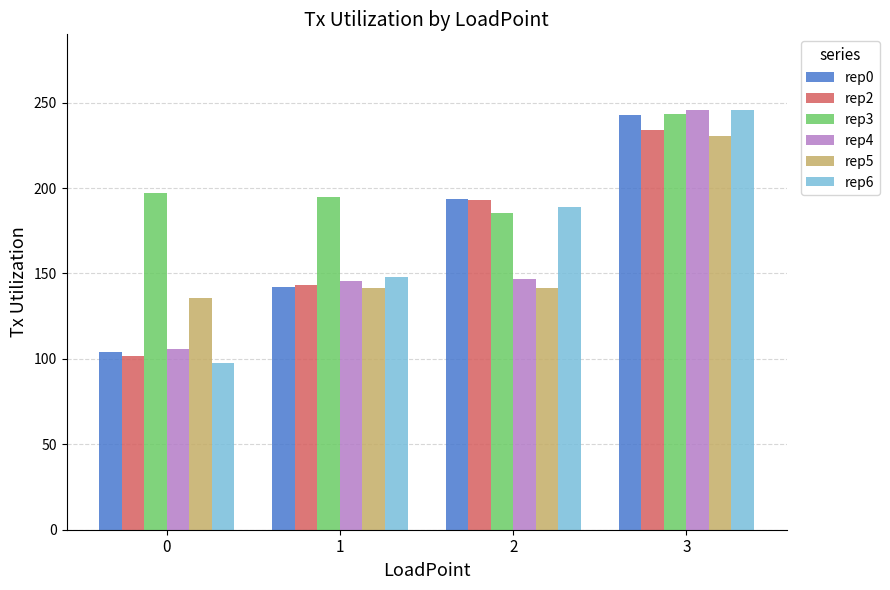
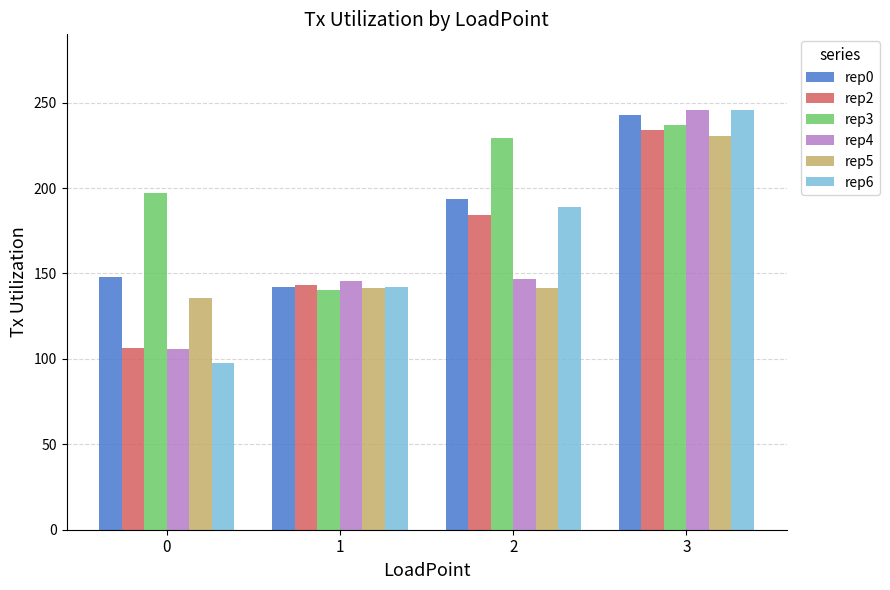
  {
    "rep0": {
-     "0": 104,
+     "0": 148,
      "1": 142,
      "2": 193,
      "3": 243
    },
    "rep2": {
-     "0": 102,
+     "0": 107,
      "1": 143,
-     "2": 193,
+     "2": 184,
      "3": 234
    },
    "rep3": {
      "0": 197,
-     "1": 195,
-     "2": 185,
-     "3": 243
+     "1": 140,
+     "2": 229,
+     "3": 237
    },
    "rep4": {
      "0": 106,
      "1": 145,
      "2": 147,
      "3": 246
    },
    "rep5": {
      "0": 136,
      "1": 142,
      "2": 142,
      "3": 231
    },
    "rep6": {
      "0": 98,
-     "1": 148,
+     "1": 142,
      "2": 189,
      "3": 246
    }
  }
